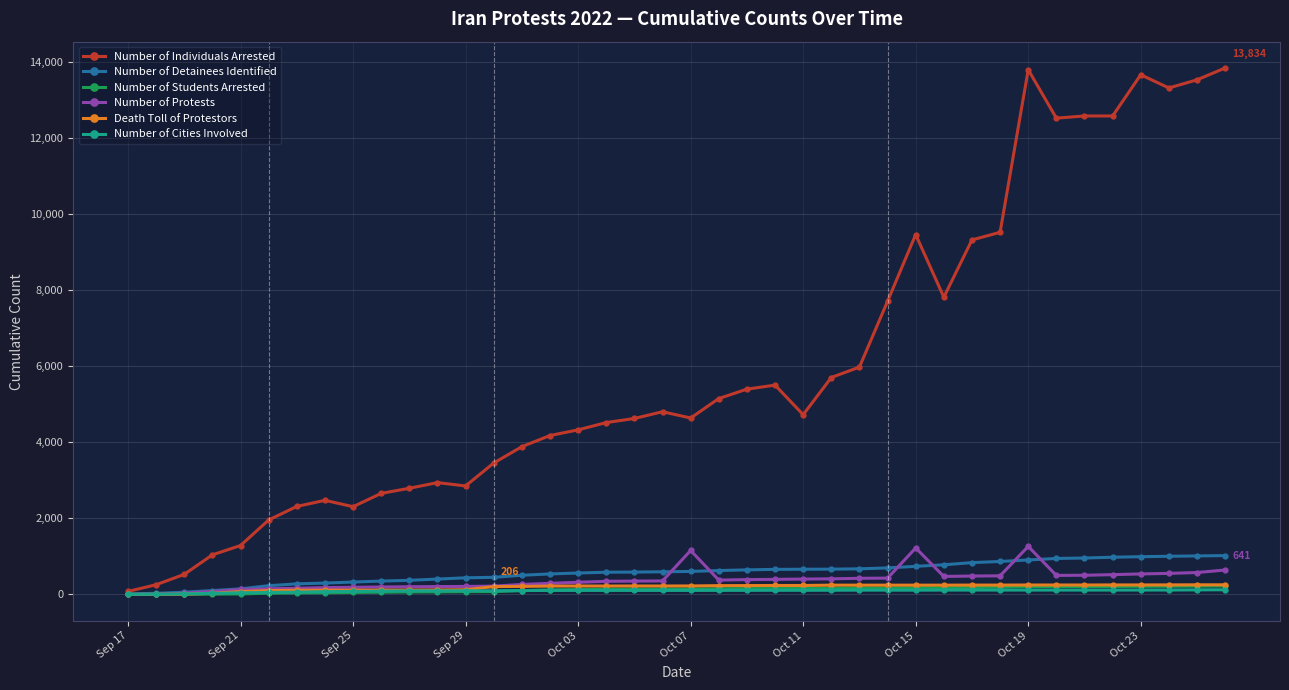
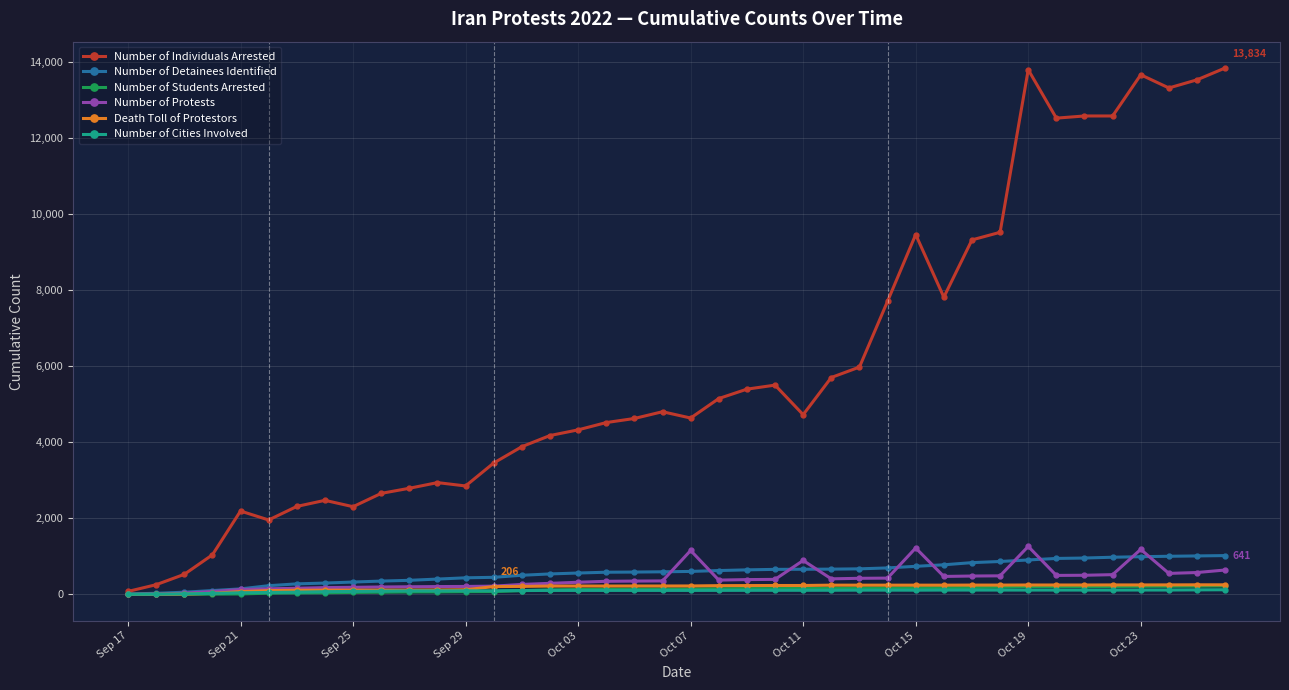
  {
    "Number of Individuals Arrested": {
-     "Sep 21": "1,300",
+     "Sep 21": "2,200",
      "Sep 25": "2,300",
      "Sep 29": "2,900",
      "Oct 03": "4,300",
      "Oct 07": "4,600",
      "Oct 11": "4,700",
      "Oct 15": "9,500",
      "Oct 19": "13,800",
      "Oct 23": "13,700"
    },
    "Number of Protests": {
      "Sep 25": "200",
      "Sep 29": "200",
      "Oct 03": "300",
      "Oct 07": "1,200",
-     "Oct 11": "400",
+     "Oct 11": "900",
      "Oct 15": "1,200",
      "Oct 19": "1,300",
-     "Oct 23": "500"
+     "Oct 23": "1,200"
    },
    "Death Toll of Protestors": {
      "Oct 03": "200",
      "Oct 07": "200",
      "Oct 11": "200"
    }
  }
